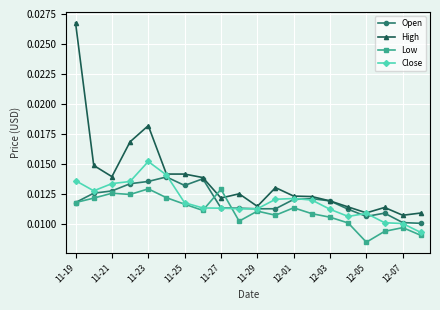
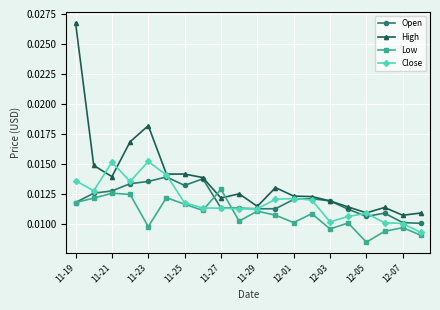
  {
    "Low": {
-     "11-23": 0.0129,
+     "11-23": 0.0098,
      "11-27": 0.0129,
-     "12-01": 0.0114,
-     "12-03": 0.0106,
+     "12-01": 0.0101,
+     "12-03": 0.0096,
      "12-05": 0.0085,
      "12-07": 0.0097
    },
    "Close": {
      "11-19": 0.0136,
-     "11-21": 0.0134,
+     "11-21": 0.0152,
      "11-23": 0.0152,
-     "12-03": 0.0112
+     "12-03": 0.0102
    }
  }
